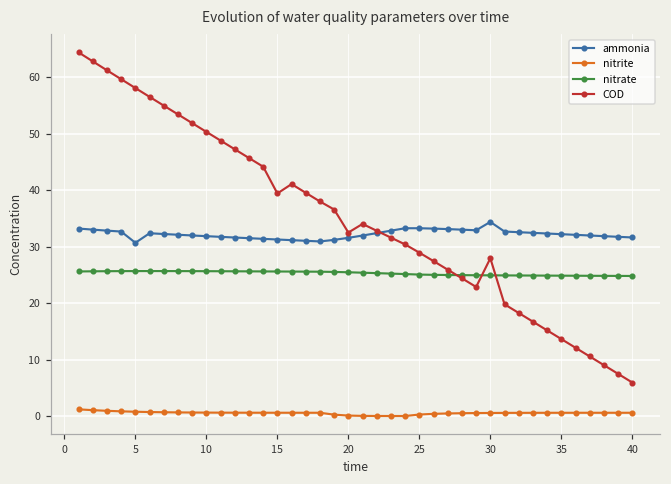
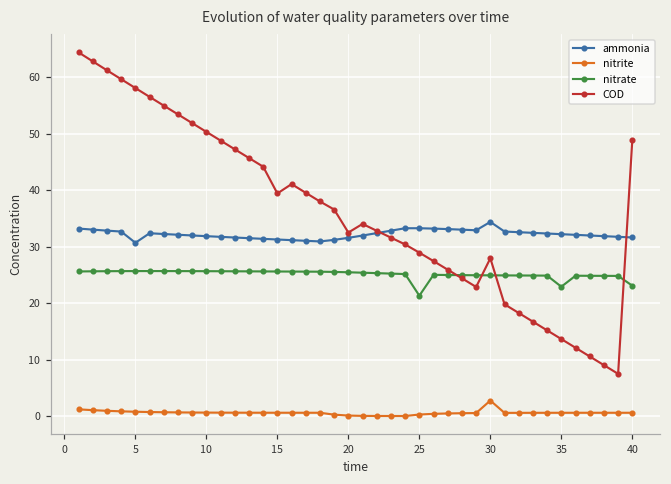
  {
    "ammonia": {
      "5": 31,
      "10": 32,
      "15": 31,
      "20": 32,
      "25": 33,
      "30": 34,
      "35": 32,
      "40": 32
    },
    "nitrite": {
      "5": 1,
      "10": 1,
      "15": 1,
      "20": 0,
      "25": 0,
-     "30": 1,
+     "30": 3,
      "35": 1,
      "40": 1
    },
    "nitrate": {
      "5": 26,
      "10": 26,
      "15": 26,
      "20": 25,
-     "25": 25,
+     "25": 21,
      "30": 25,
-     "35": 25,
-     "40": 25
+     "35": 23,
+     "40": 23
    },
    "COD": {
      "5": 58,
      "10": 50,
      "15": 39,
      "20": 32,
      "25": 29,
      "30": 28,
      "35": 14,
-     "40": 6
+     "40": 49
    }
  }
